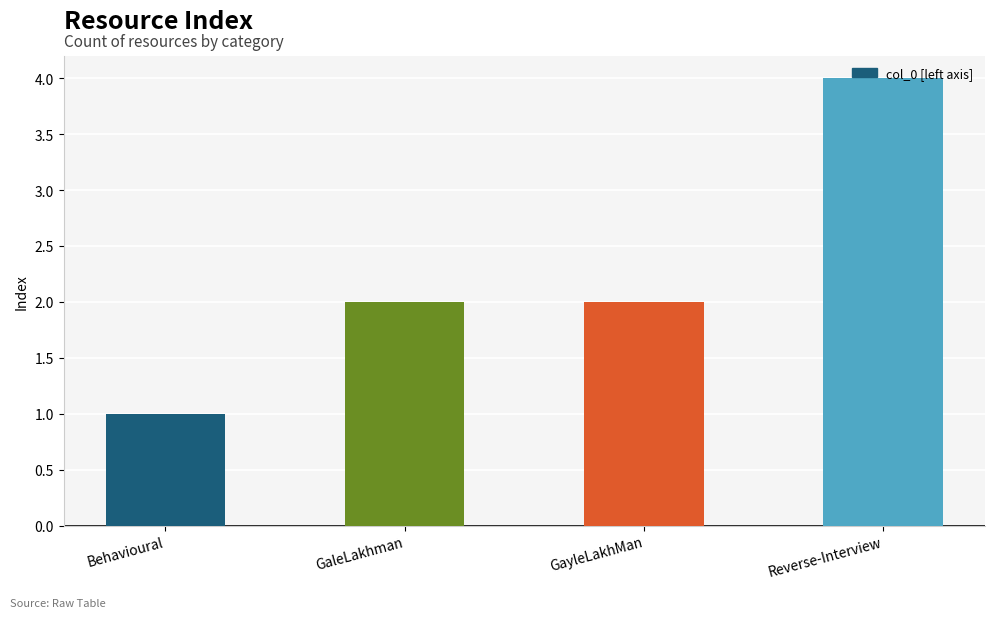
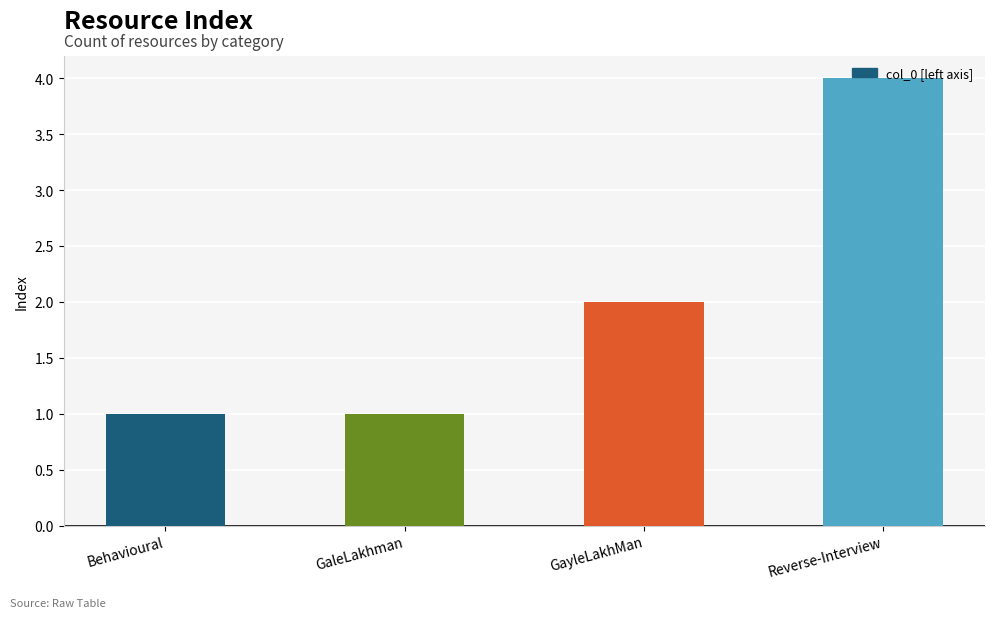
  {
    "Behavioural": 1,
-   "GaleLakhman": 2,
+   "GaleLakhman": 1,
    "GayleLakhMan": 2,
    "Reverse-Interview": 4
  }
